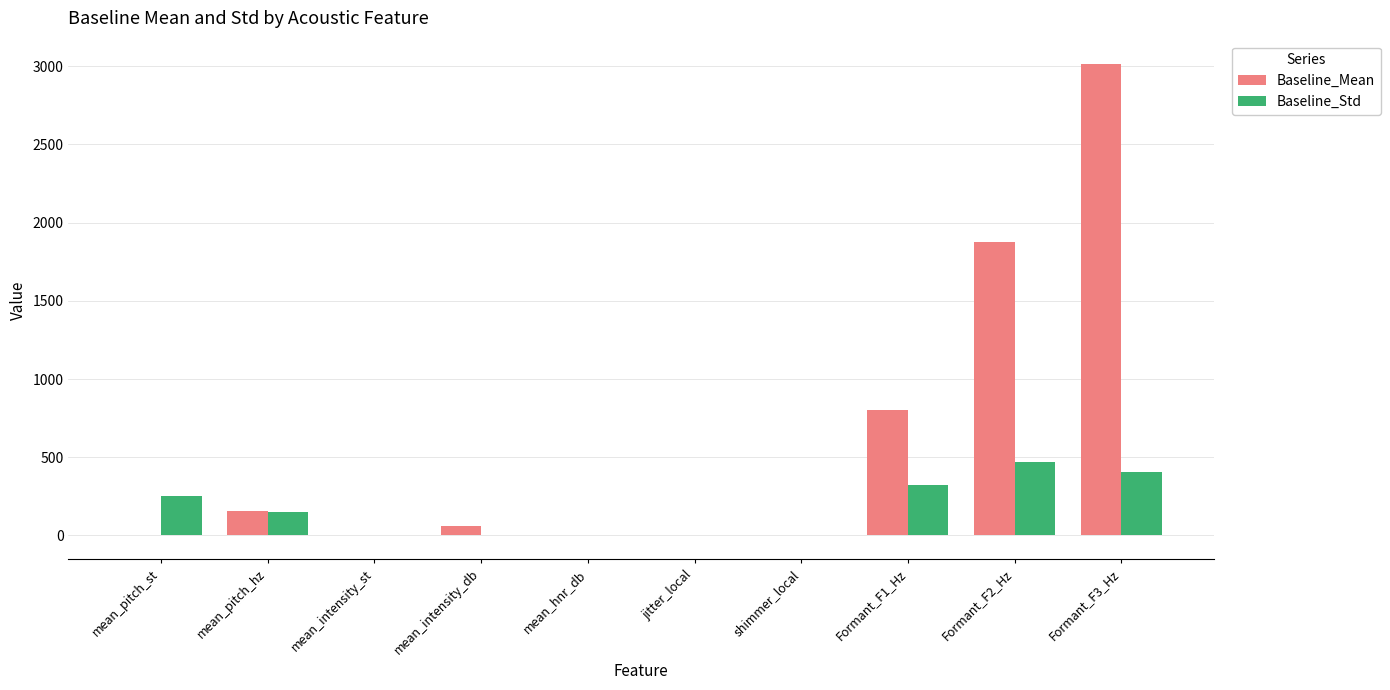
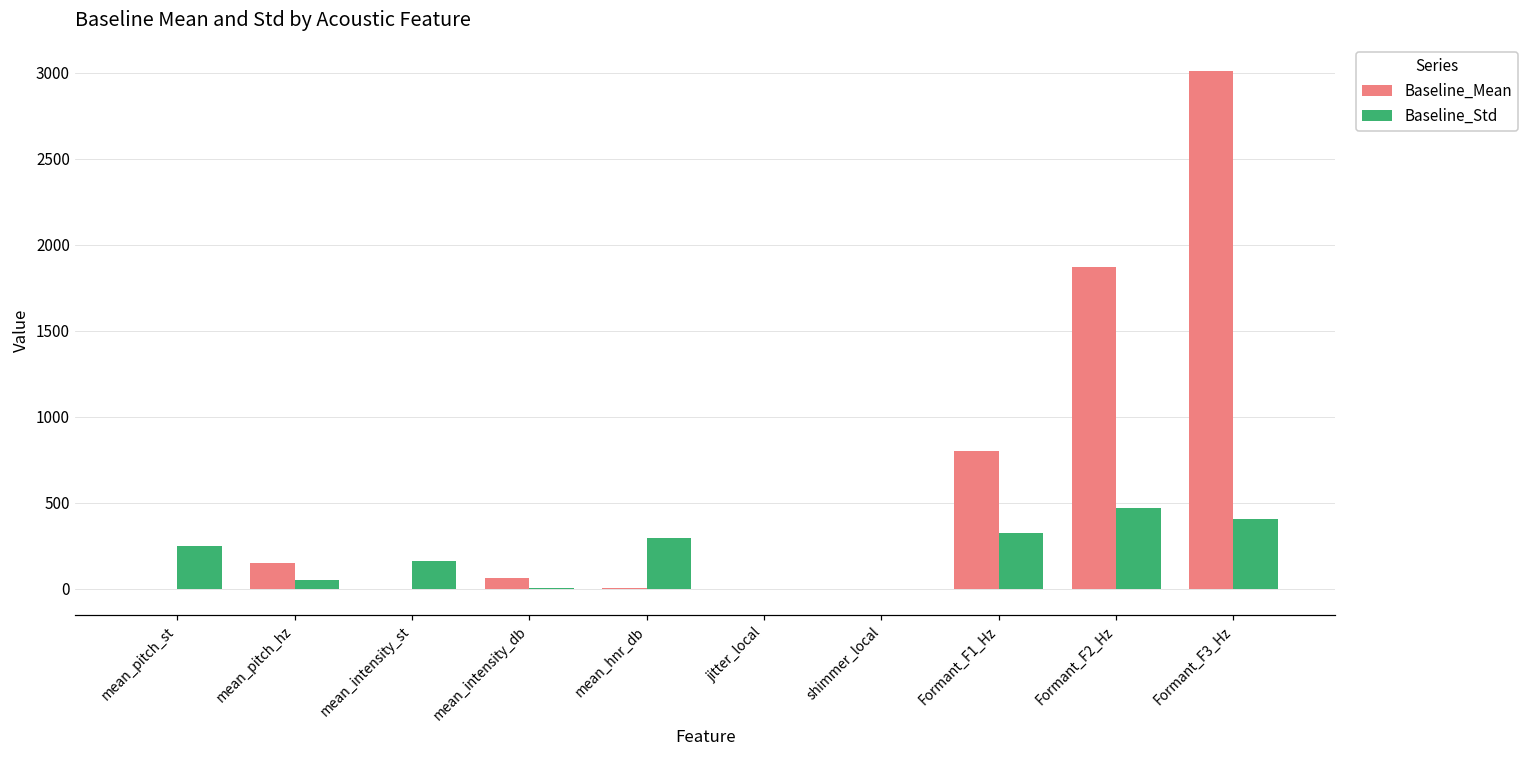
  {
    "Baseline_Mean": {
      "mean_pitch_hz": 150,
      "mean_intensity_db": 60,
      "Formant_F1_Hz": 800,
      "Formant_F2_Hz": 1870,
      "Formant_F3_Hz": 3010
    },
    "Baseline_Std": {
      "mean_pitch_st": 250,
-     "mean_pitch_hz": 150,
-     "mean_intensity_st": 0,
-     "mean_hnr_db": 10,
+     "mean_pitch_hz": 50,
+     "mean_intensity_st": 160,
+     "mean_hnr_db": 290,
      "Formant_F1_Hz": 320,
      "Formant_F2_Hz": 470,
      "Formant_F3_Hz": 410
    }
  }
